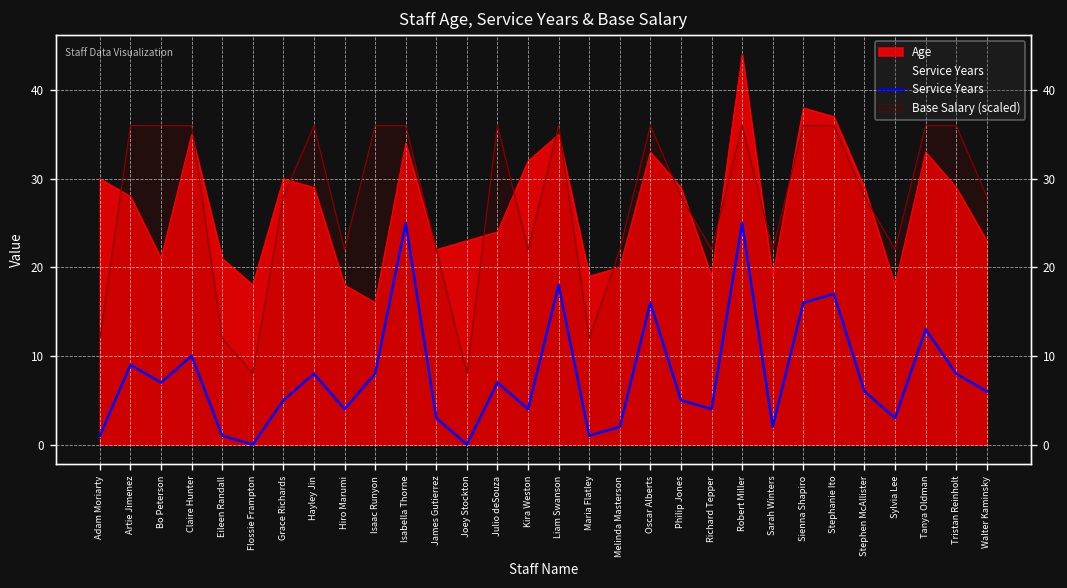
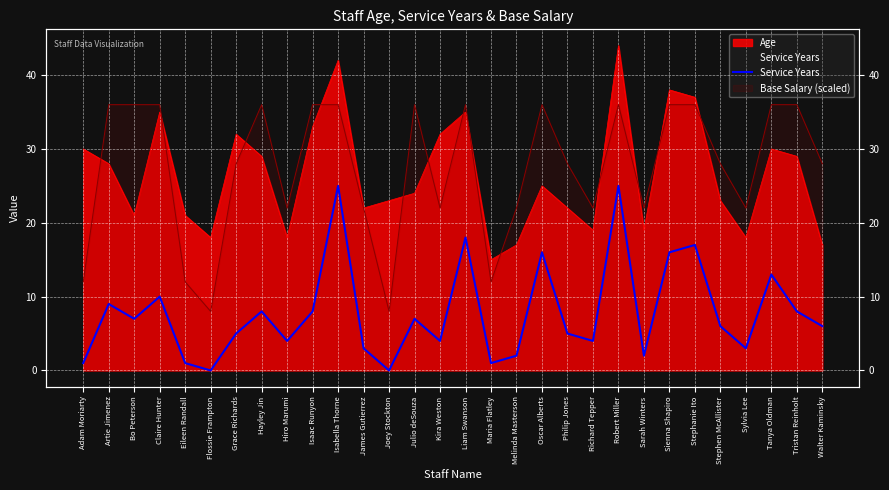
  {
    "Age": {
      "Adam Moriarty": 30,
      "Artie Jimenez": 28,
      "Bo Peterson": 21,
      "Claire Hunter": 35,
      "Eileen Randall": 21,
      "Flossie Frampton": 18,
-     "Grace Richards": 30,
+     "Grace Richards": 32,
      "Hayley Jin": 29,
      "Hiro Marumi": 18,
-     "Isaac Runyon": 16,
-     "Isabella Thorne": 34,
+     "Isaac Runyon": 33,
+     "Isabella Thorne": 42,
      "Joey Stockton": 23,
      "Julio deSouza": 24,
      "Kira Weston": 32,
      "Liam Swanson": 35,
-     "Maria Flatley": 19,
-     "Melinda Masterson": 20,
-     "Oscar Alberts": 33,
-     "Philip Jones": 29,
+     "Maria Flatley": 15,
+     "Melinda Masterson": 17,
+     "Oscar Alberts": 25,
+     "Philip Jones": 22,
      "Richard Tepper": 19,
      "Robert Miller": 44,
      "Sarah Winters": 19,
      "Sienna Shapiro": 38,
      "Stephanie Ito": 37,
-     "Stephen McAllister": 29,
+     "Stephen McAllister": 23,
      "Sylvia Lee": 18,
-     "Tanya Oldman": 33,
+     "Tanya Oldman": 30,
      "Tristan Reinholt": 29,
-     "Walter Kaminsky": 23
+     "Walter Kaminsky": 17
    }
  }
